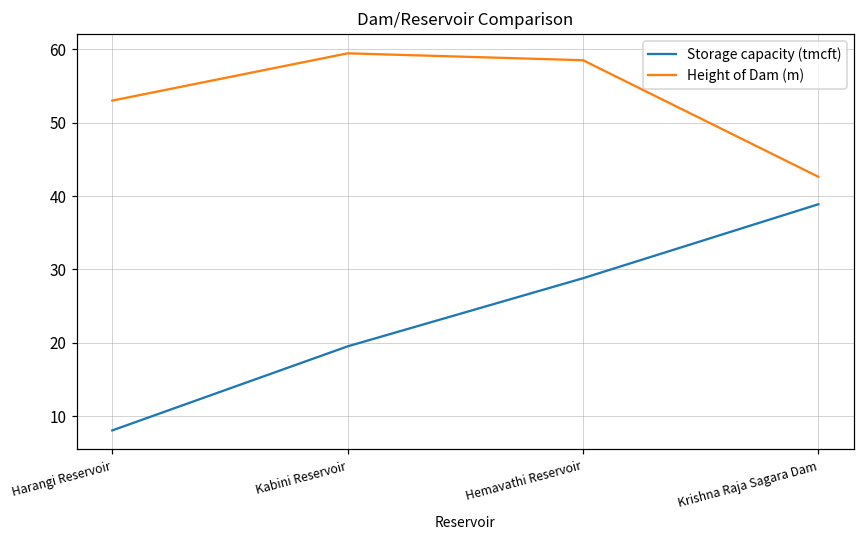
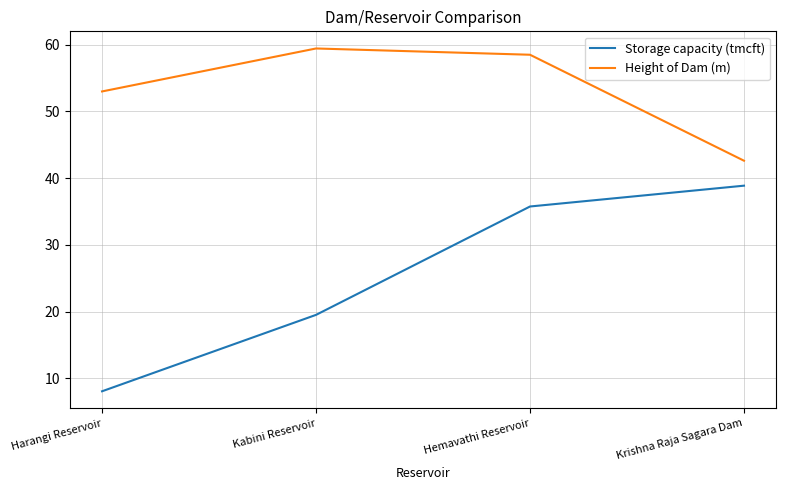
  {
    "Storage capacity (tmcft)": {
      "Harangi Reservoir": 8,
      "Kabini Reservoir": 20,
-     "Hemavathi Reservoir": 29,
+     "Hemavathi Reservoir": 36,
      "Krishna Raja Sagara Dam": 39
    },
    "Height of Dam (m)": {
      "Harangi Reservoir": 53,
      "Kabini Reservoir": 59,
      "Hemavathi Reservoir": 59,
      "Krishna Raja Sagara Dam": 43
    }
  }
